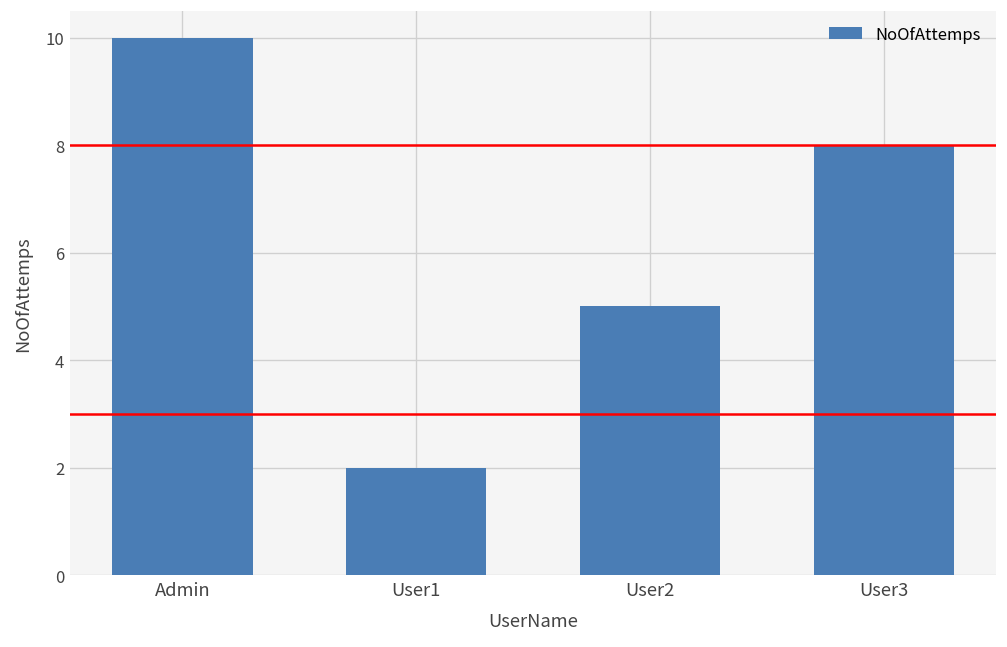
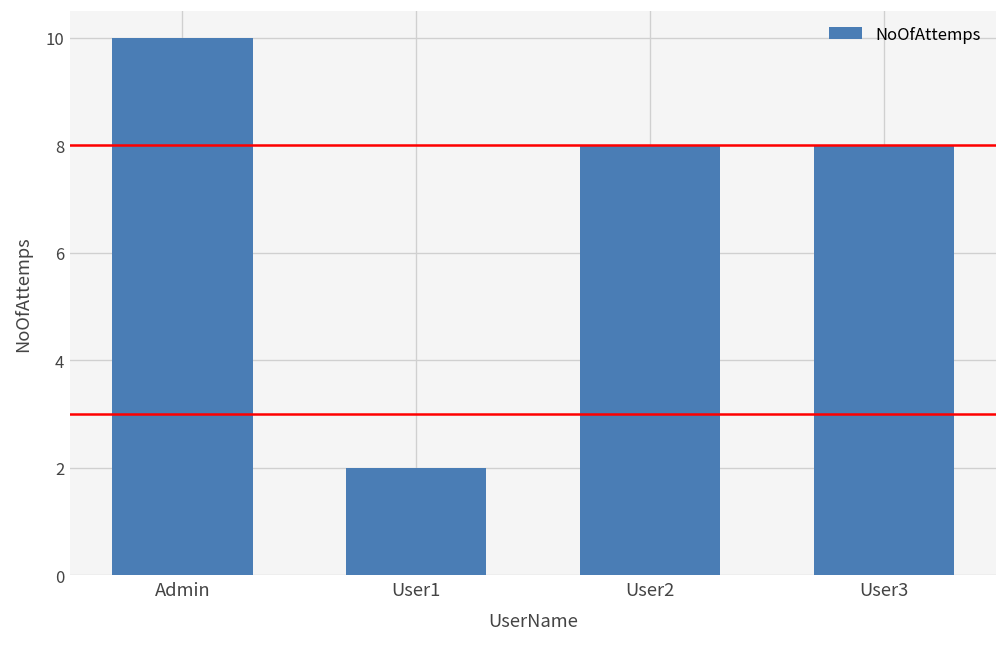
  {
    "Admin": 10,
    "User1": 2,
-   "User2": 5,
+   "User2": 8,
    "User3": 8
  }
